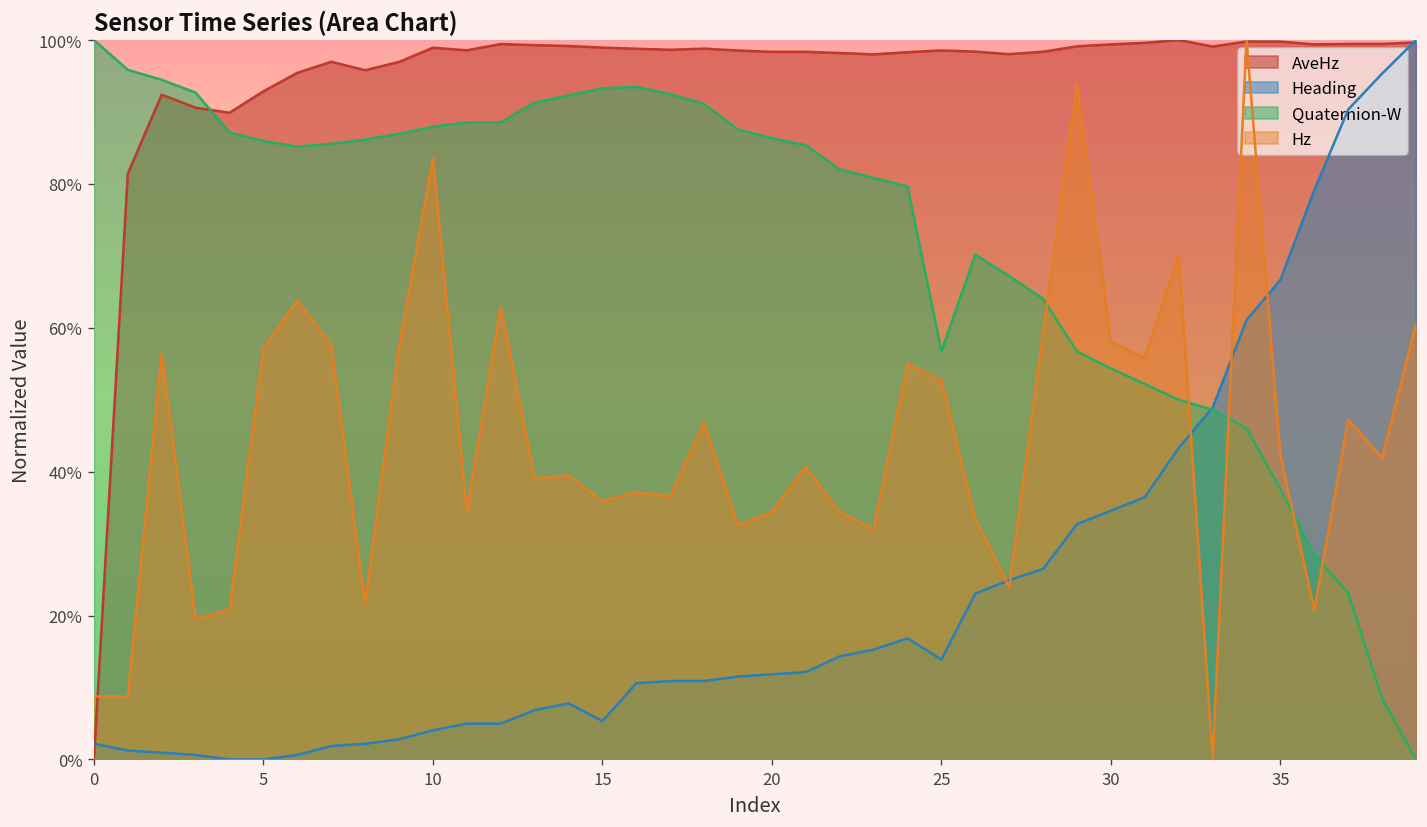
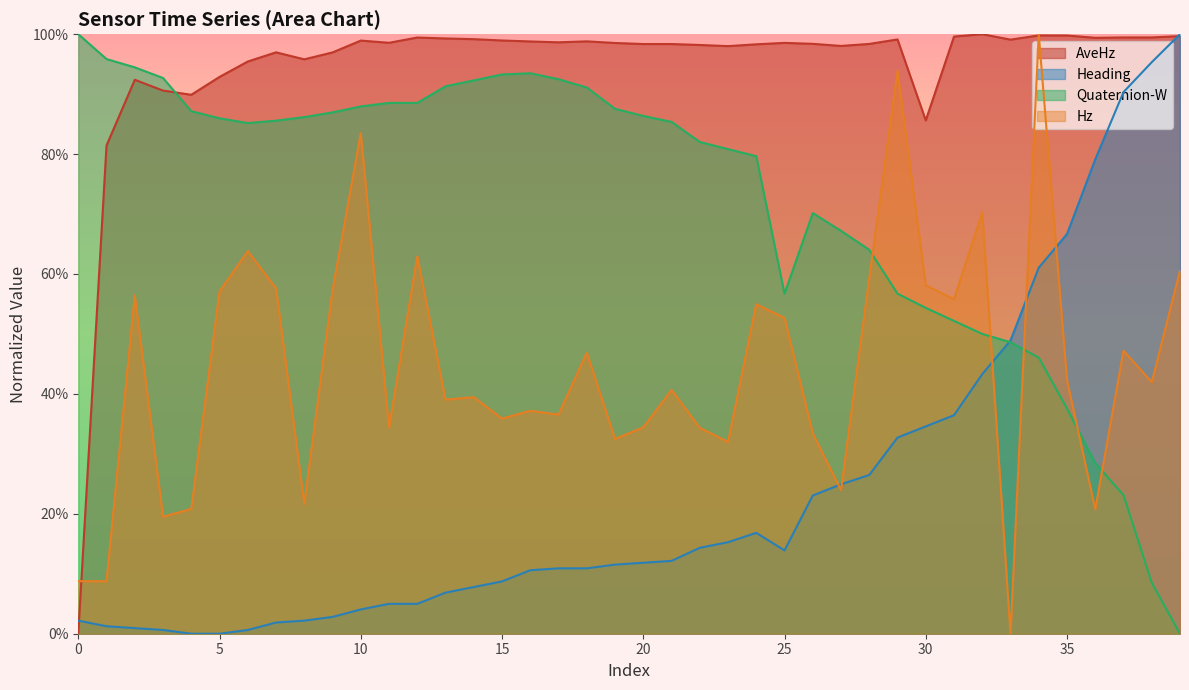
  {
    "AveHz": {
      "0": "0%",
      "5": "93%",
      "10": "99%",
      "15": "99%",
      "20": "98%",
      "25": "99%",
-     "30": "99%",
+     "30": "86%",
      "35": "100%"
    },
    "Heading": {
      "0": "2%",
      "5": "0%",
      "10": "4%",
-     "15": "5%",
+     "15": "9%",
      "20": "12%",
      "25": "14%",
      "30": "35%",
      "35": "67%"
    },
    "Quaternion-W": {
      "0": "100%",
      "5": "86%",
      "10": "88%",
      "15": "93%",
      "20": "86%",
      "25": "57%",
      "30": "54%",
      "35": "38%"
    },
    "Hz": {
      "0": "9%",
      "5": "57%",
      "10": "83%",
      "15": "36%",
      "20": "34%",
      "25": "53%",
      "30": "58%",
      "35": "42%"
    }
  }
